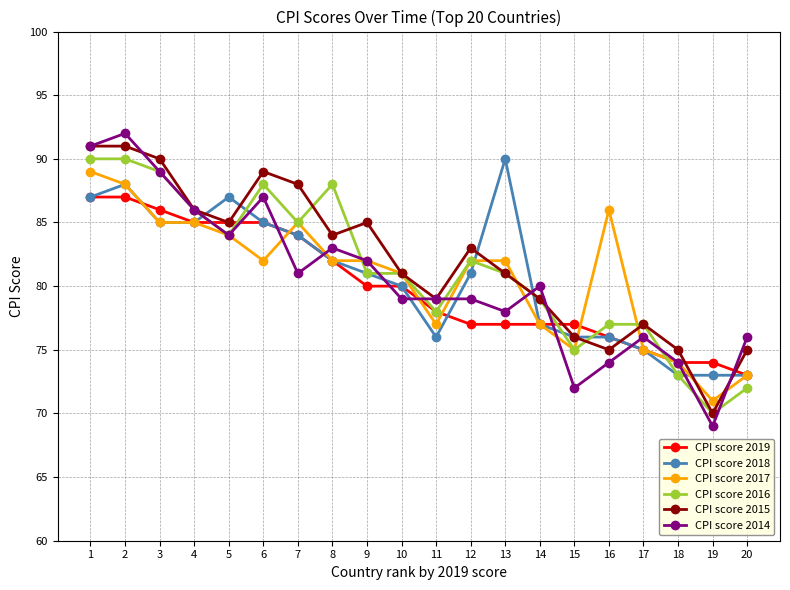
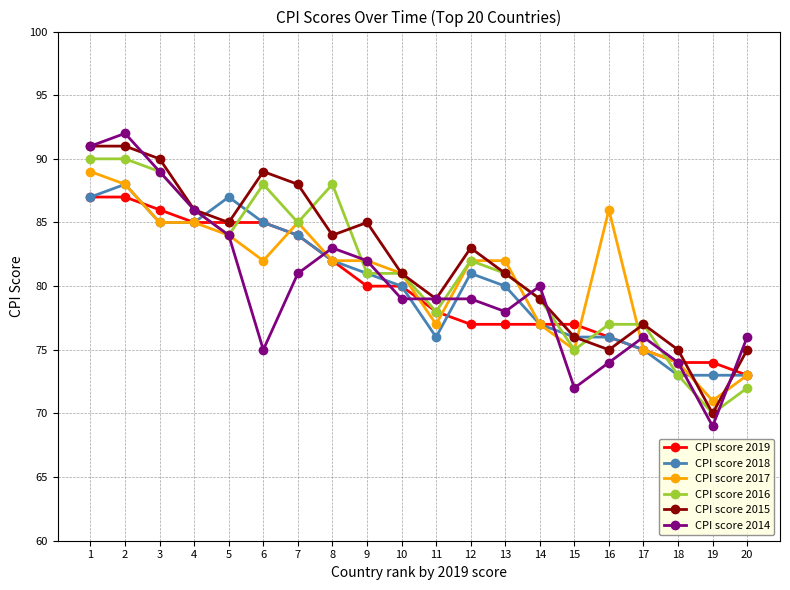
  {
    "CPI score 2019": {
      "2": 87,
      "3": 86,
      "9": 80,
      "12": 77,
      "13": 77,
      "15": 77,
      "19": 74
    },
    "CPI score 2018": {
      "5": 87,
      "11": 76,
      "12": 81,
-     "13": 90,
+     "13": 80,
      "19": 73
    },
    "CPI score 2017": {
      "1": 89,
      "6": 82,
      "11": 77,
      "13": 82,
      "16": 86,
      "19": 71
    },
    "CPI score 2016": {
      "1": 90,
      "2": 90,
      "6": 88,
      "8": 88,
      "16": 77,
      "20": 72
    },
    "CPI score 2015": {
      "2": 91,
      "3": 90,
      "6": 89,
      "7": 88,
      "8": 84,
      "9": 85,
      "12": 83,
      "16": 75,
      "18": 75,
      "20": 75
    },
    "CPI score 2014": {
      "2": 92,
-     "6": 87,
+     "6": 75,
      "7": 81,
      "8": 83,
      "10": 79,
      "12": 79,
      "13": 78,
      "14": 80,
      "15": 72,
      "16": 74,
      "17": 76,
      "19": 69,
      "20": 76
    }
  }
